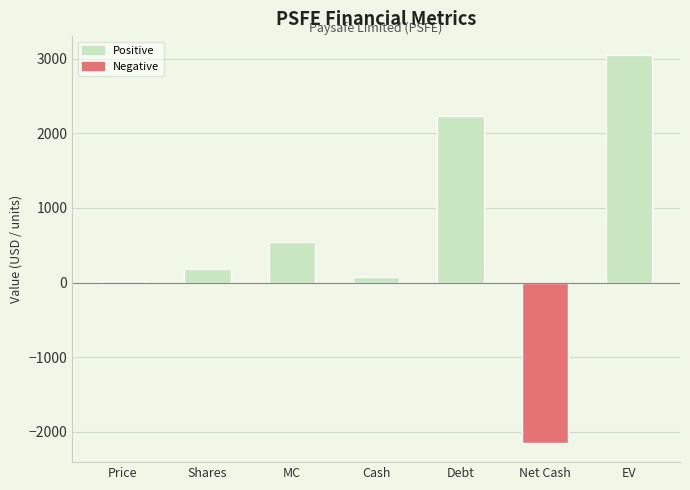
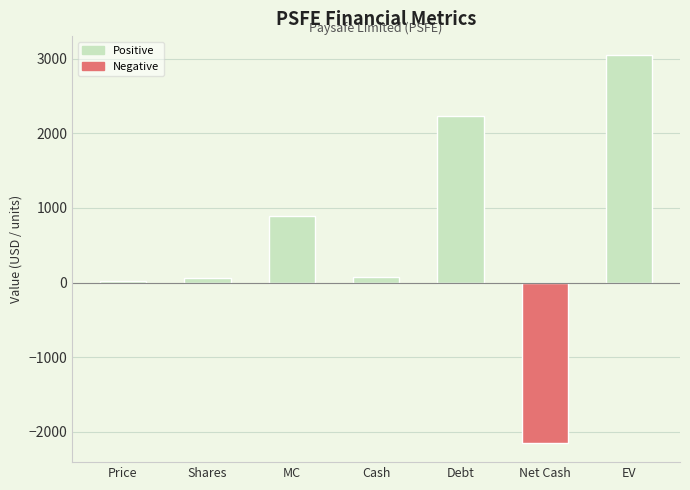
  {
-   "Shares": 200,
-   "MC": 500,
+   "Shares": 100,
+   "MC": 900,
    "Cash": 100,
    "Debt": 2200,
    "Net Cash": -2100,
    "EV": 3000
  }
